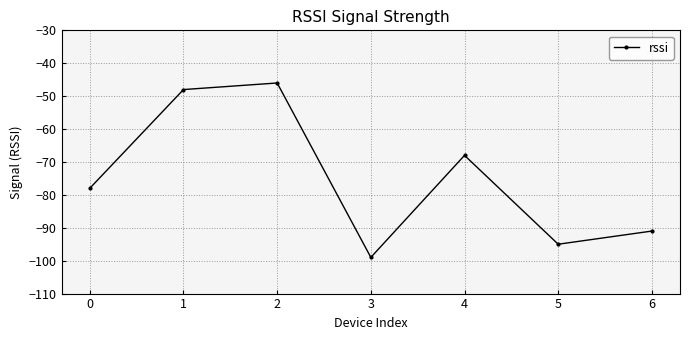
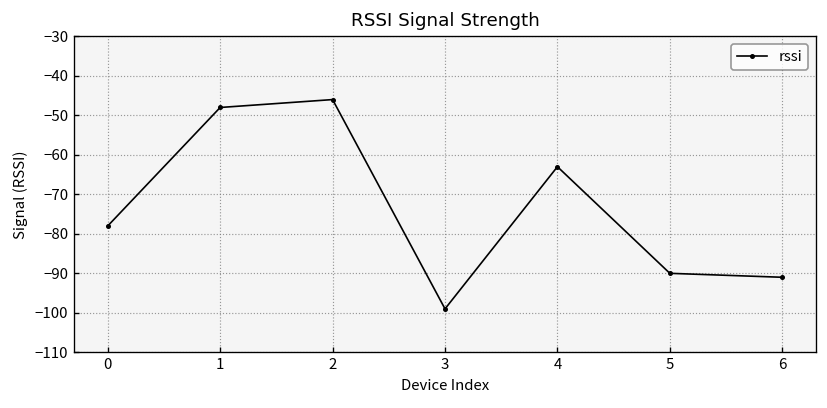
  {
    "0": -78,
    "1": -48,
    "2": -46,
    "3": -99,
-   "4": -68,
-   "5": -95,
+   "4": -63,
+   "5": -90,
    "6": -91
  }
